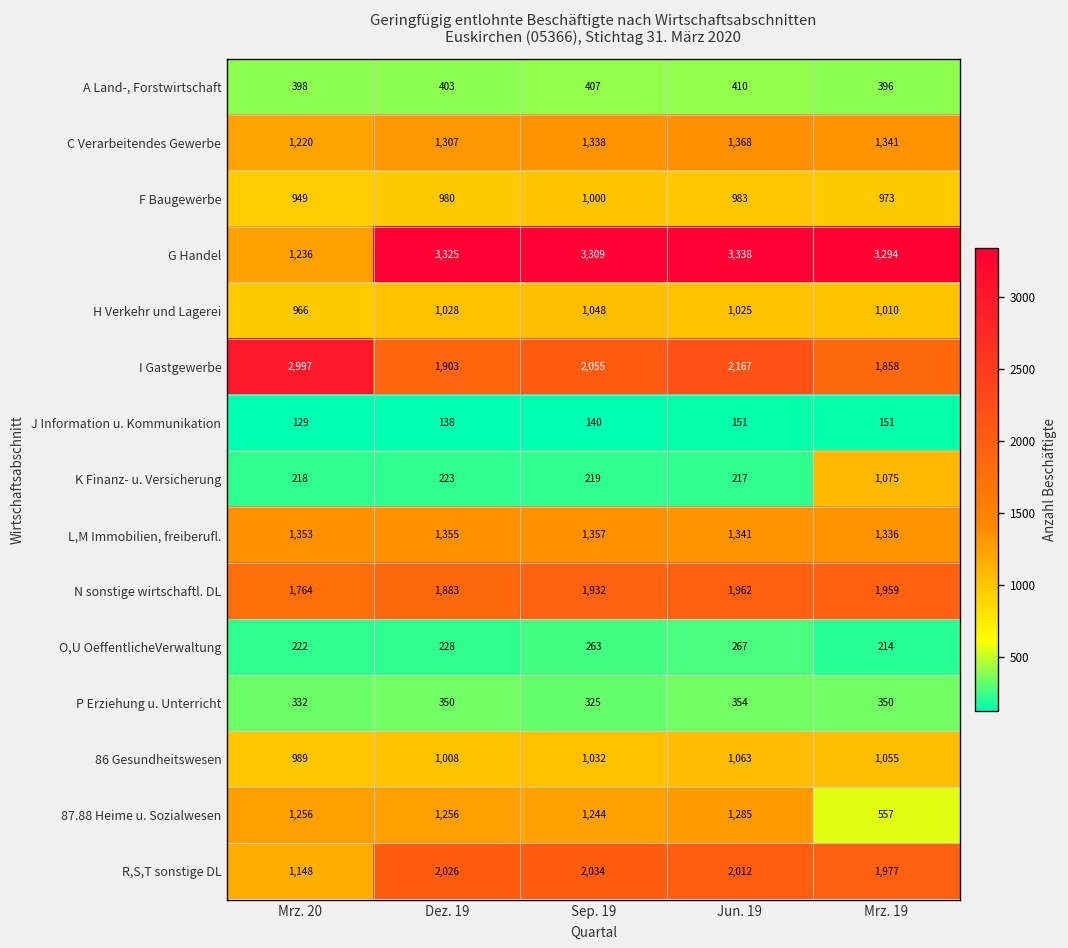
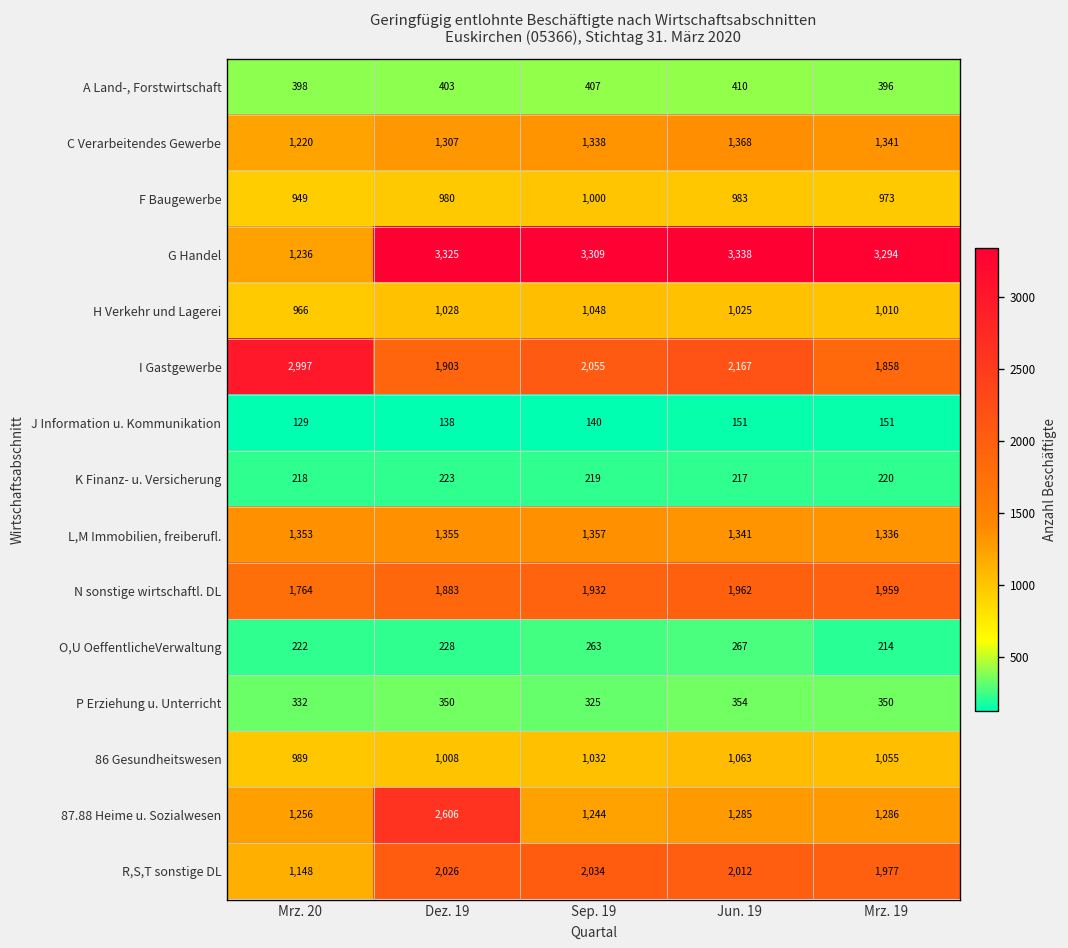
  {
    "A Land-, Forstwirtschaft": {
      "Mrz. 20": "398",
      "Dez. 19": "403",
      "Sep. 19": "407",
      "Jun. 19": "410",
      "Mrz. 19": "396"
    },
    "C Verarbeitendes Gewerbe": {
      "Mrz. 20": "1,220",
      "Dez. 19": "1,307",
      "Sep. 19": "1,338",
      "Jun. 19": "1,368",
      "Mrz. 19": "1,341"
    },
    "F Baugewerbe": {
      "Mrz. 20": "949",
      "Dez. 19": "980",
      "Sep. 19": "1,000",
      "Jun. 19": "983",
      "Mrz. 19": "973"
    },
    "G Handel": {
      "Mrz. 20": "1,236",
      "Dez. 19": "3,325",
      "Sep. 19": "3,309",
      "Jun. 19": "3,338",
      "Mrz. 19": "3,294"
    },
    "H Verkehr und Lagerei": {
      "Mrz. 20": "966",
      "Dez. 19": "1,028",
      "Sep. 19": "1,048",
      "Jun. 19": "1,025",
      "Mrz. 19": "1,010"
    },
    "I Gastgewerbe": {
      "Mrz. 20": "2,997",
      "Dez. 19": "1,903",
      "Sep. 19": "2,055",
      "Jun. 19": "2,167",
      "Mrz. 19": "1,858"
    },
    "J Information u. Kommunikation": {
      "Mrz. 20": "129",
      "Dez. 19": "138",
      "Sep. 19": "140",
      "Jun. 19": "151",
      "Mrz. 19": "151"
    },
    "K Finanz- u. Versicherung": {
      "Mrz. 20": "218",
      "Dez. 19": "223",
      "Sep. 19": "219",
      "Jun. 19": "217",
-     "Mrz. 19": "1,075"
+     "Mrz. 19": "220"
    },
    "L,M Immobilien, freiberufl.": {
      "Mrz. 20": "1,353",
      "Dez. 19": "1,355",
      "Sep. 19": "1,357",
      "Jun. 19": "1,341",
      "Mrz. 19": "1,336"
    },
    "N sonstige wirtschaftl. DL": {
      "Mrz. 20": "1,764",
      "Dez. 19": "1,883",
      "Sep. 19": "1,932",
      "Jun. 19": "1,962",
      "Mrz. 19": "1,959"
    },
    "O,U OeffentlicheVerwaltung": {
      "Mrz. 20": "222",
      "Dez. 19": "228",
      "Sep. 19": "263",
      "Jun. 19": "267",
      "Mrz. 19": "214"
    },
    "P Erziehung u. Unterricht": {
      "Mrz. 20": "332",
      "Dez. 19": "350",
      "Sep. 19": "325",
      "Jun. 19": "354",
      "Mrz. 19": "350"
    },
    "86 Gesundheitswesen": {
      "Mrz. 20": "989",
      "Dez. 19": "1,008",
      "Sep. 19": "1,032",
      "Jun. 19": "1,063",
      "Mrz. 19": "1,055"
    },
    "87.88 Heime u. Sozialwesen": {
      "Mrz. 20": "1,256",
-     "Dez. 19": "1,256",
+     "Dez. 19": "2,606",
      "Sep. 19": "1,244",
      "Jun. 19": "1,285",
-     "Mrz. 19": "557"
+     "Mrz. 19": "1,286"
    },
    "R,S,T sonstige DL": {
      "Mrz. 20": "1,148",
      "Dez. 19": "2,026",
      "Sep. 19": "2,034",
      "Jun. 19": "2,012",
      "Mrz. 19": "1,977"
    }
  }
